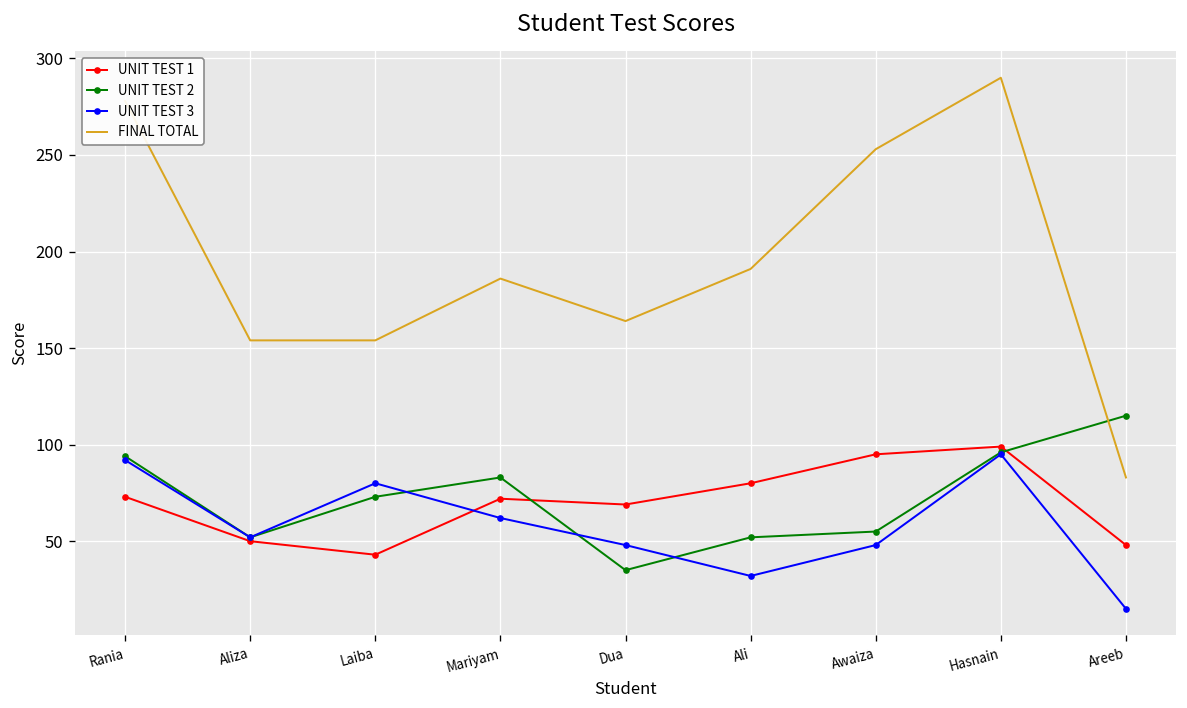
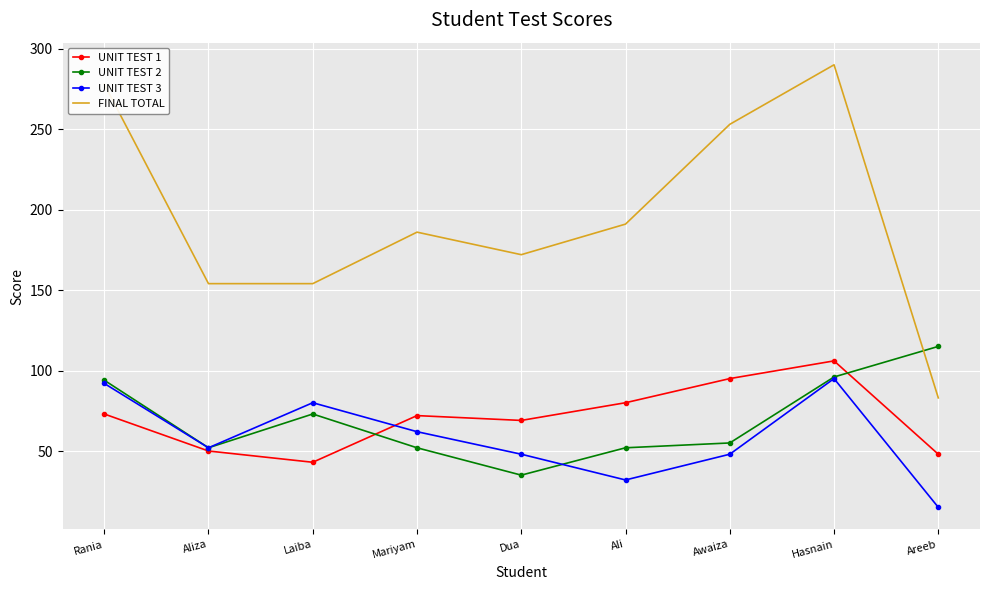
  {
    "UNIT TEST 1": {
      "Rania": 73,
      "Aliza": 50,
      "Laiba": 43,
      "Mariyam": 72,
      "Dua": 69,
      "Ali": 80,
      "Awaiza": 95,
-     "Hasnain": 99,
+     "Hasnain": 106,
      "Areeb": 48
    },
    "UNIT TEST 2": {
      "Rania": 94,
      "Laiba": 73,
-     "Mariyam": 83,
+     "Mariyam": 52,
      "Dua": 35,
      "Ali": 52,
      "Awaiza": 55,
      "Areeb": 115
    },
    "UNIT TEST 3": {
      "Rania": 92,
      "Laiba": 80,
      "Mariyam": 62,
      "Dua": 48,
      "Ali": 32,
      "Awaiza": 48,
      "Areeb": 15
    },
    "FINAL TOTAL": {
      "Aliza": 154,
      "Laiba": 154,
      "Mariyam": 186,
-     "Dua": 164,
+     "Dua": 172,
      "Ali": 191,
      "Awaiza": 253,
      "Hasnain": 290,
      "Areeb": 83
    }
  }
